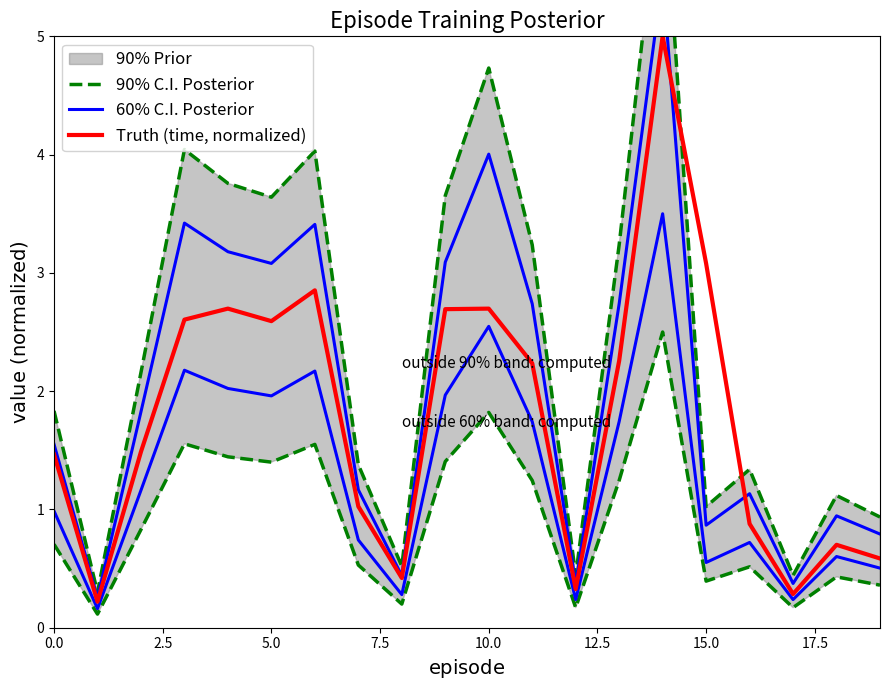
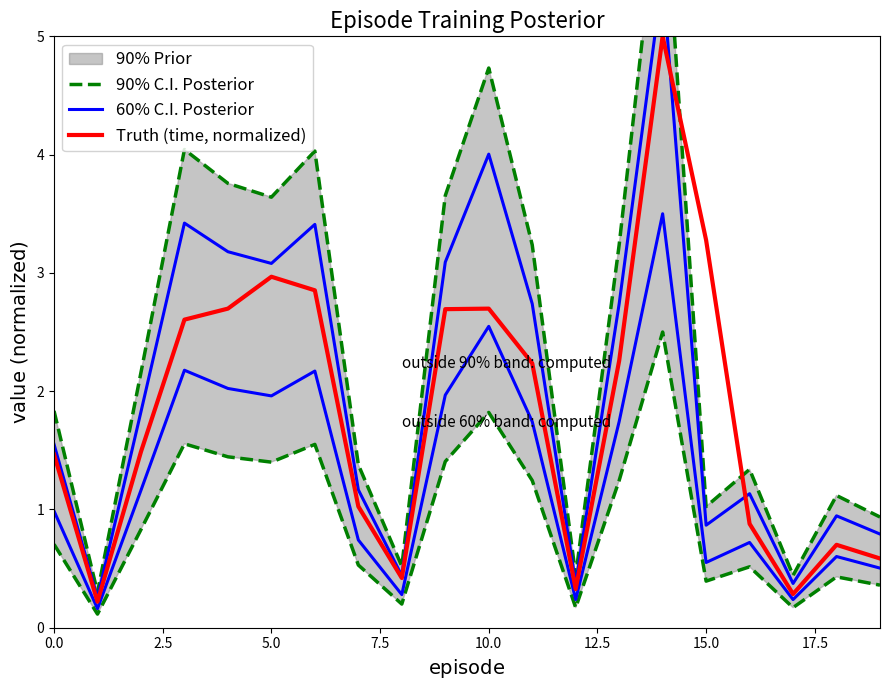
  {
    "90% Prior": {
      "0.0": 1.83,
      "5.0": 3.64,
      "10.0": 4.73,
      "15.0": 1.02
    },
    "Truth (time, normalized)": {
      "0.0": 1.47,
-     "5.0": 2.59,
+     "5.0": 2.97,
      "10.0": 2.70,
-     "15.0": 3.08
+     "15.0": 3.28
    }
  }
